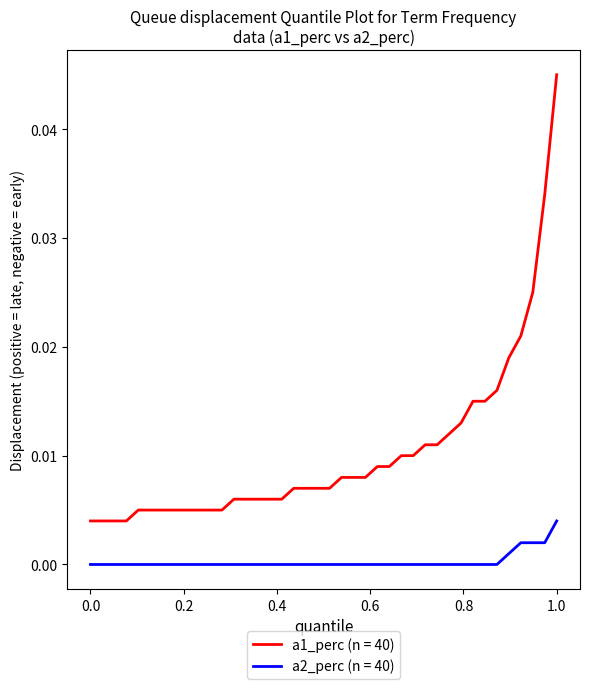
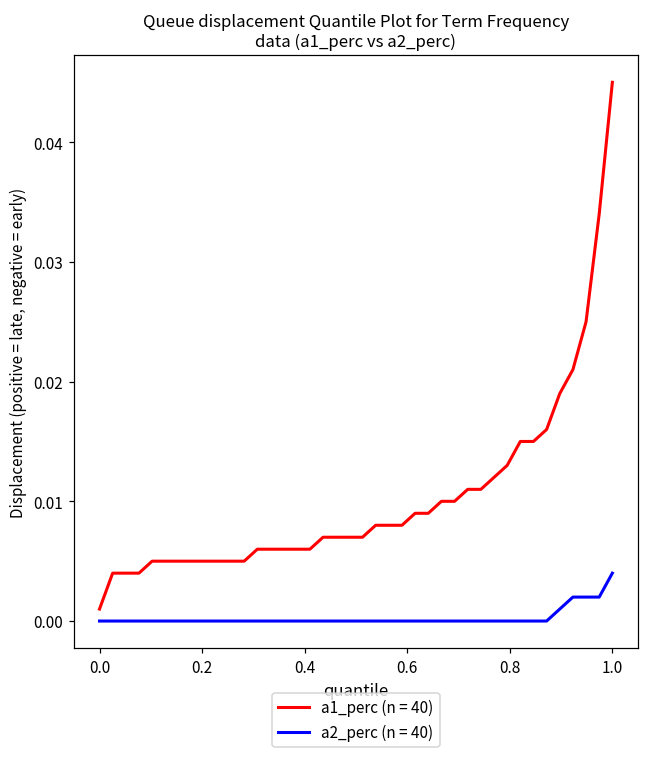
  {
    "a1_perc (n = 40)": {
-     "0.0": 0.004,
+     "0.0": 0.001,
      "1.0": 0.045
    },
    "a2_perc (n = 40)": {
      "0.0": 0.000,
      "1.0": 0.004
    }
  }
